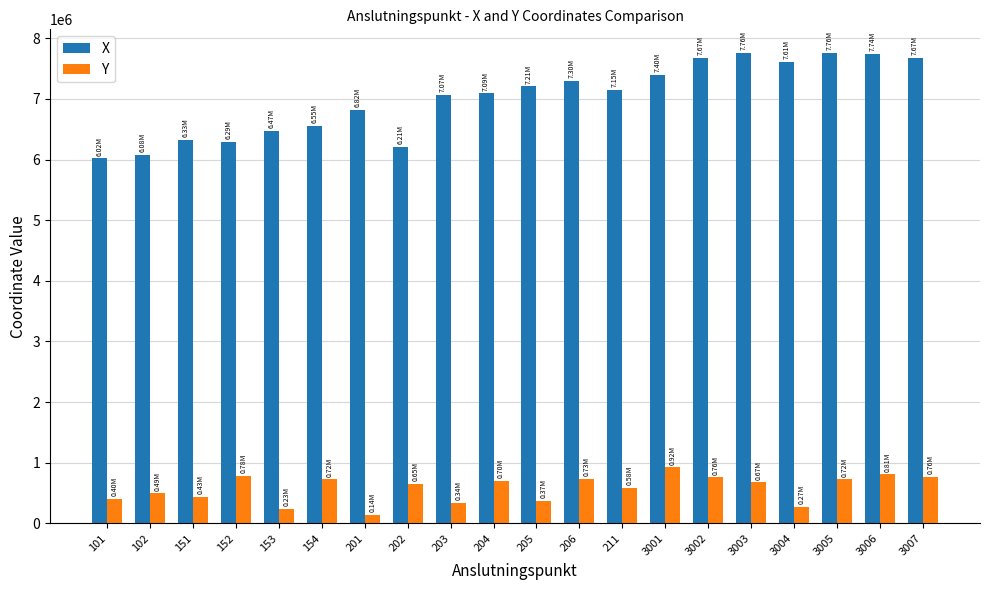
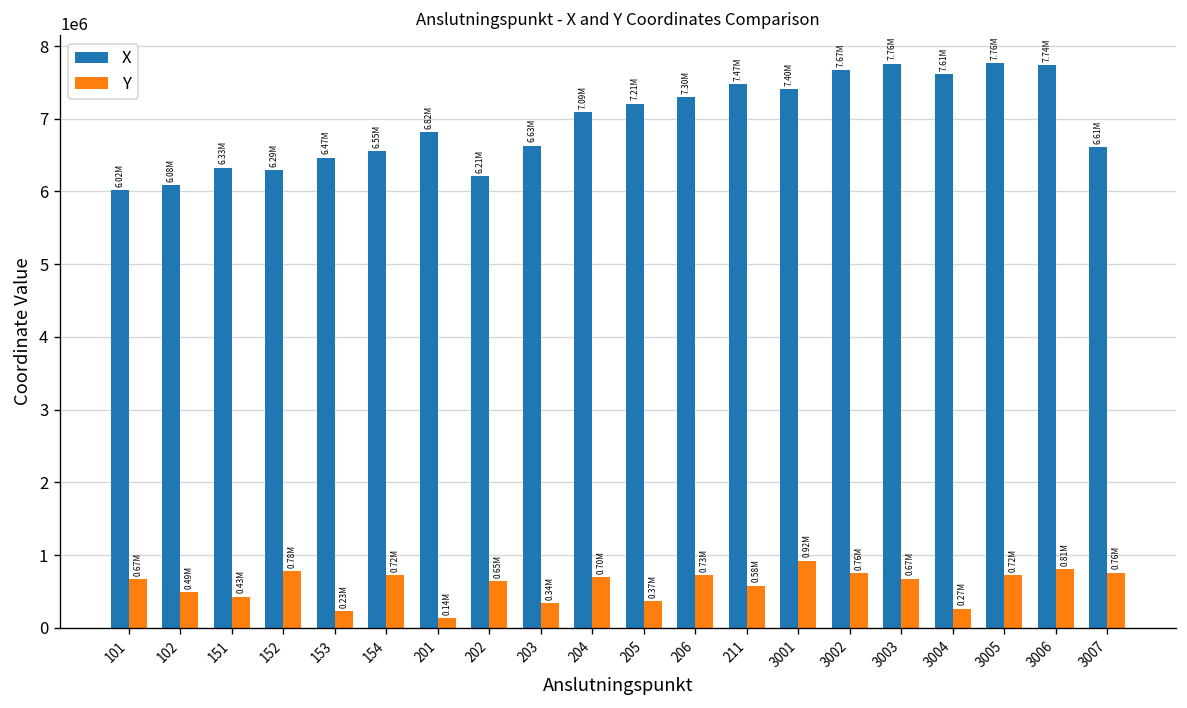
  {
    "X": {
      "101": "6.02M",
      "102": "6.08M",
      "151": "6.33M",
      "152": "6.29M",
      "153": "6.47M",
      "154": "6.55M",
      "201": "6.82M",
      "202": "6.21M",
-     "203": "7.07M",
+     "203": "6.63M",
      "204": "7.09M",
      "205": "7.21M",
      "206": "7.30M",
-     "211": "7.15M",
+     "211": "7.47M",
      "3001": "7.40M",
      "3002": "7.67M",
      "3003": "7.76M",
      "3004": "7.61M",
      "3005": "7.76M",
      "3006": "7.74M",
-     "3007": "7.67M"
+     "3007": "6.61M"
    },
    "Y": {
-     "101": "0.40M",
+     "101": "0.67M",
      "102": "0.49M",
      "151": "0.43M",
      "152": "0.78M",
      "153": "0.23M",
      "154": "0.72M",
      "201": "0.14M",
      "202": "0.65M",
      "203": "0.34M",
      "204": "0.70M",
      "205": "0.37M",
      "206": "0.73M",
      "211": "0.58M",
      "3001": "0.92M",
      "3002": "0.76M",
      "3003": "0.67M",
      "3004": "0.27M",
      "3005": "0.72M",
      "3006": "0.81M",
      "3007": "0.76M"
    }
  }
